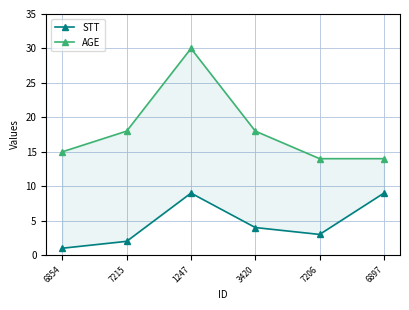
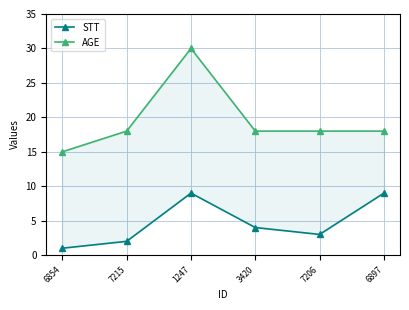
  {
    "STT": {
      "6854": 1,
      "7215": 2,
      "1247": 9,
      "3420": 4,
      "7206": 3,
      "6897": 9
    },
    "AGE": {
      "6854": 15,
      "7215": 18,
      "1247": 30,
      "3420": 18,
-     "7206": 14,
-     "6897": 14
+     "7206": 18,
+     "6897": 18
    }
  }
